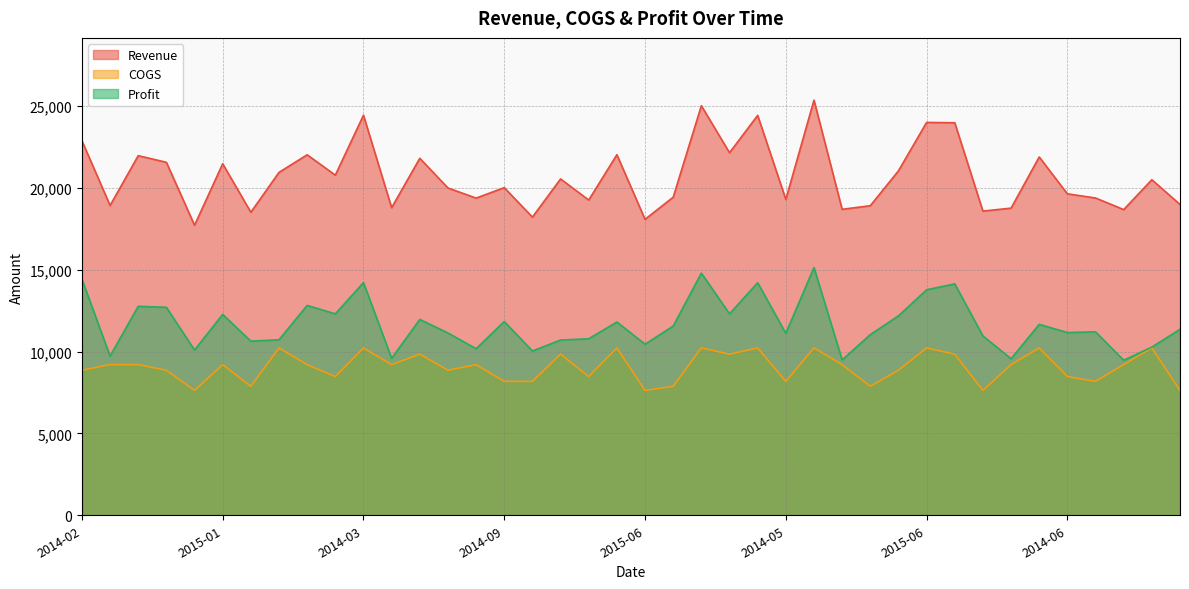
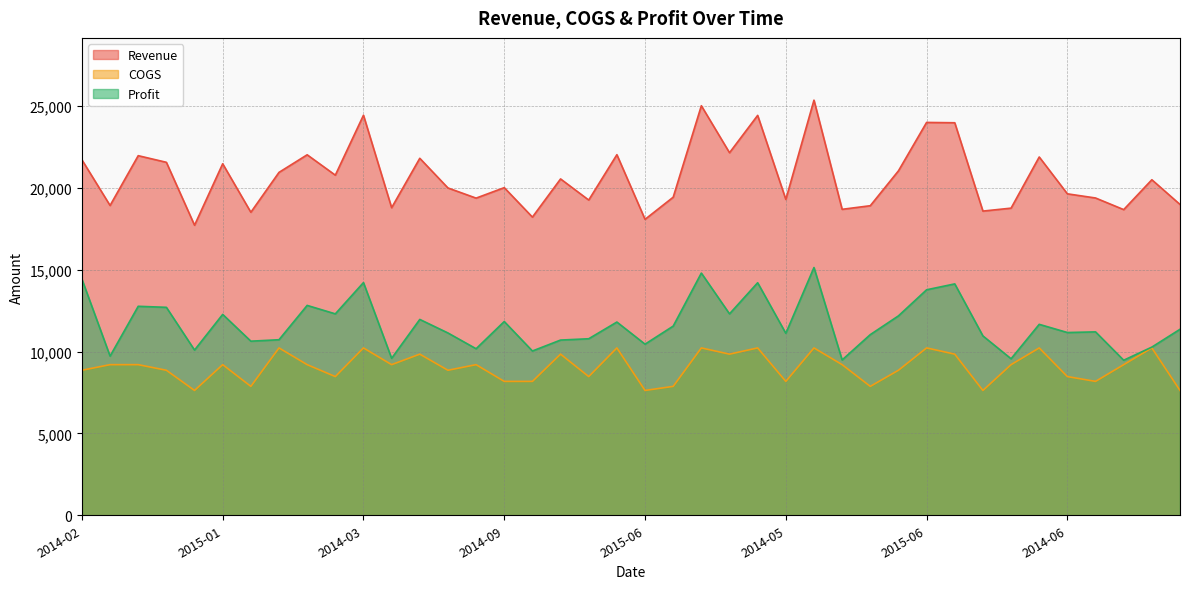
  {
    "Revenue": {
-     "2014-02": "22,900"
+     "2014-02": "21,700"
    },
    "COGS": {
      "2014-02": "8,900"
    },
    "Profit": {
      "2014-02": "14,400"
    }
  }
